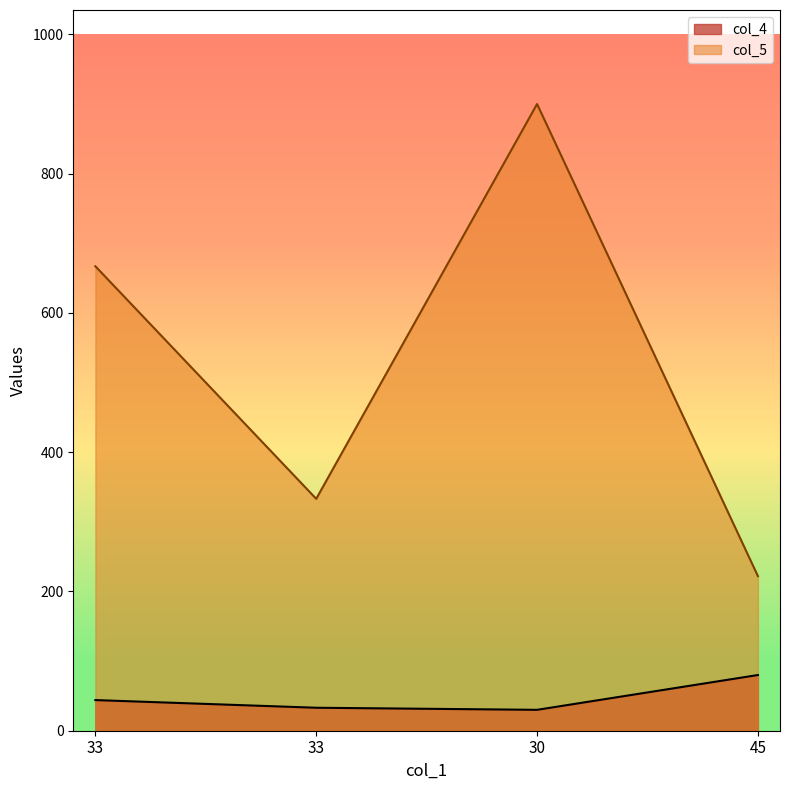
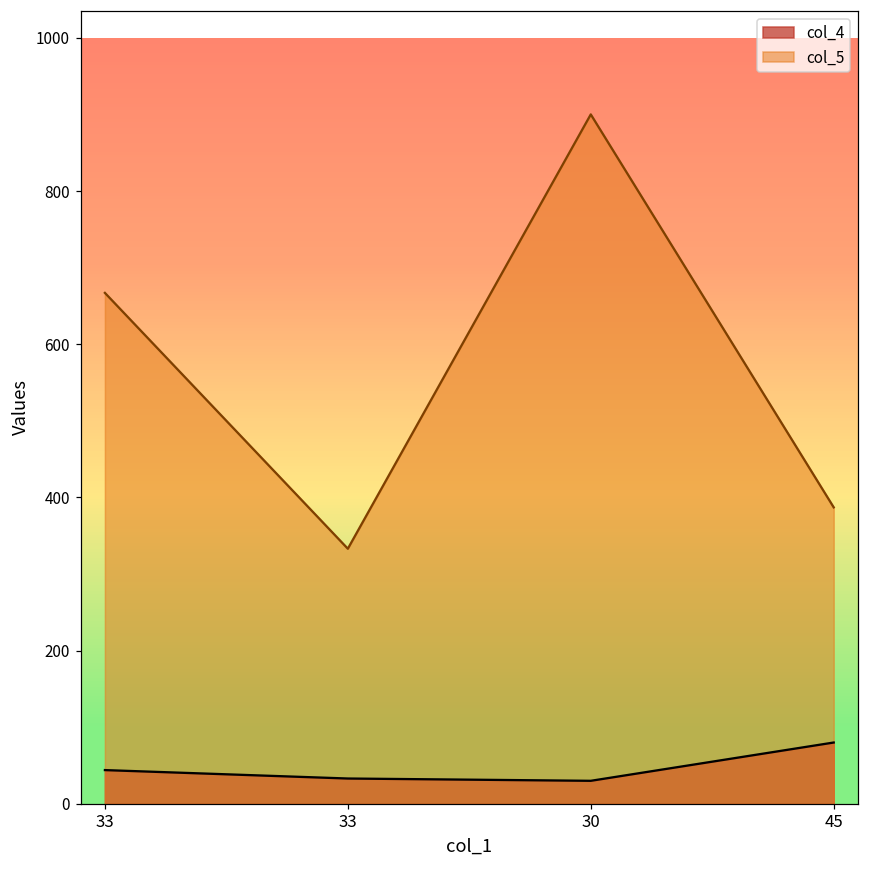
  {
    "col_4": {
      "30": 30,
      "45": 80
    },
    "col_5": {
      "30": 900,
-     "45": 220
+     "45": 390
    }
  }
